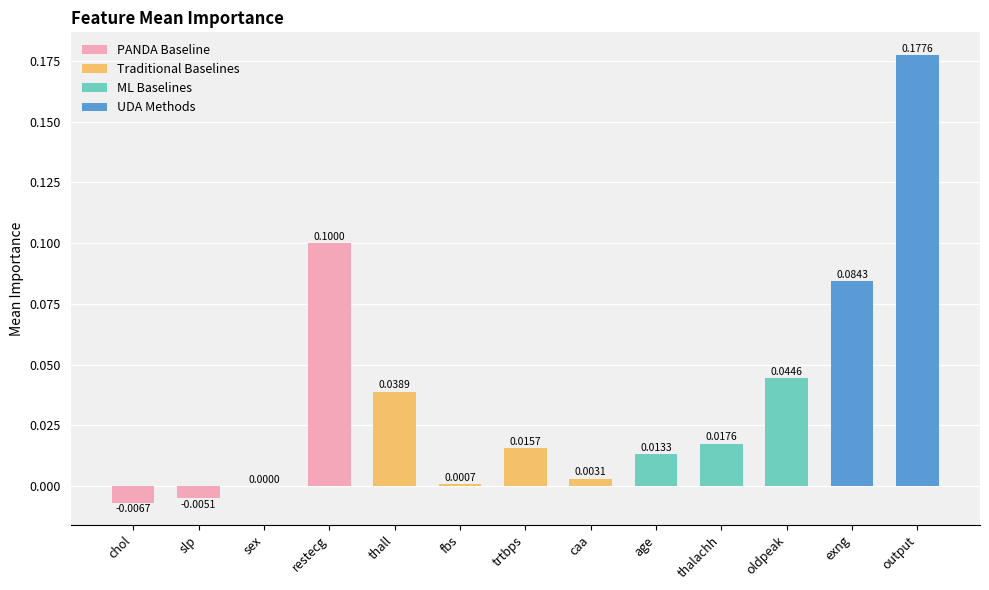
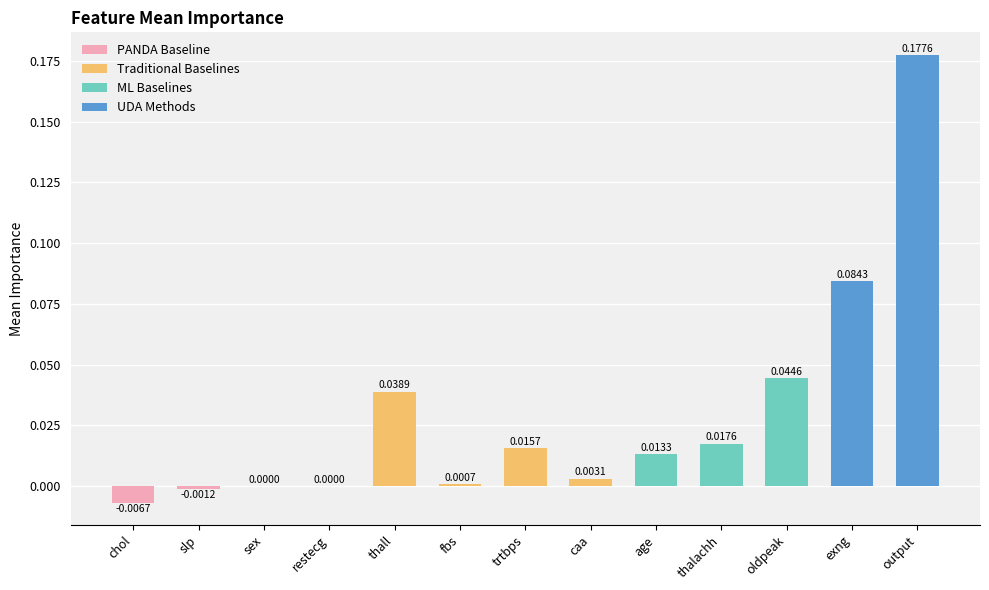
  {
    "chol": -0.0067,
-   "slp": -0.0051,
+   "slp": -0.0012,
    "sex": 0.0000,
-   "restecg": 0.1000,
+   "restecg": 0.0000,
    "thall": 0.0389,
    "fbs": 0.0007,
    "trtbps": 0.0157,
    "caa": 0.0031,
    "age": 0.0133,
    "thalachh": 0.0176,
    "oldpeak": 0.0446,
    "exng": 0.0843,
    "output": 0.1776
  }
